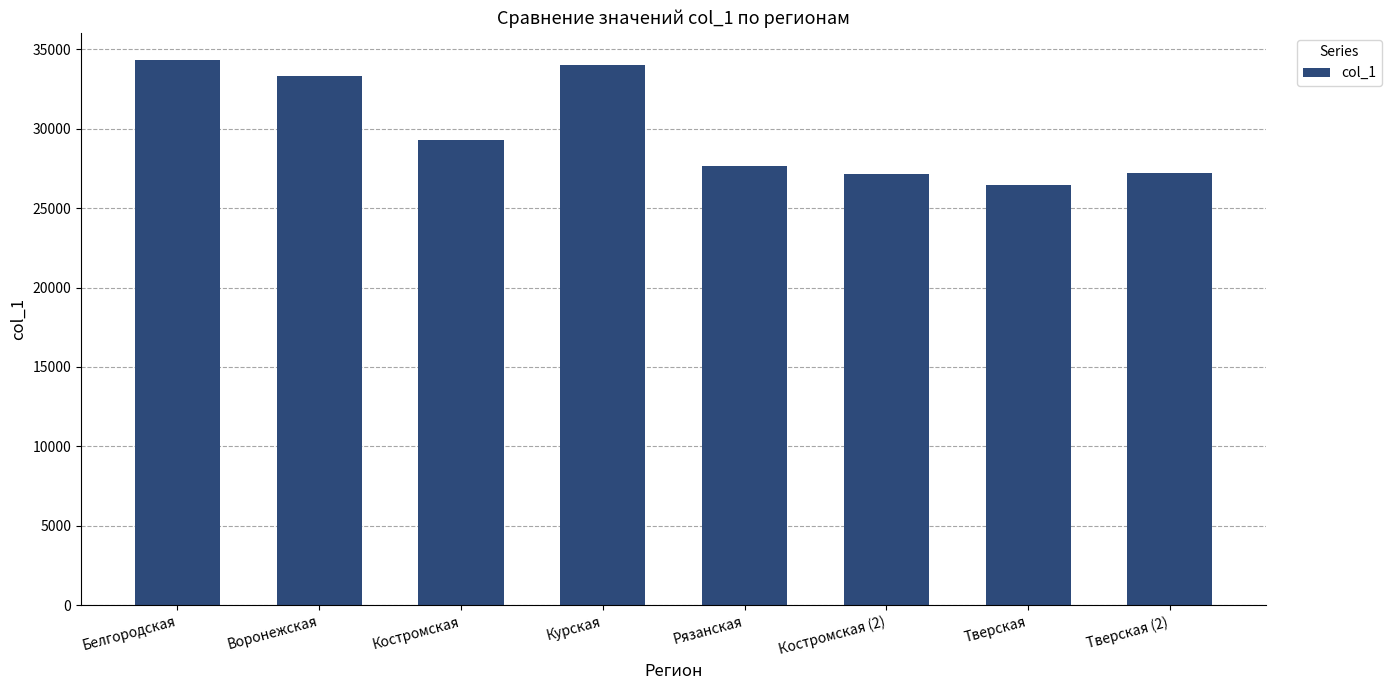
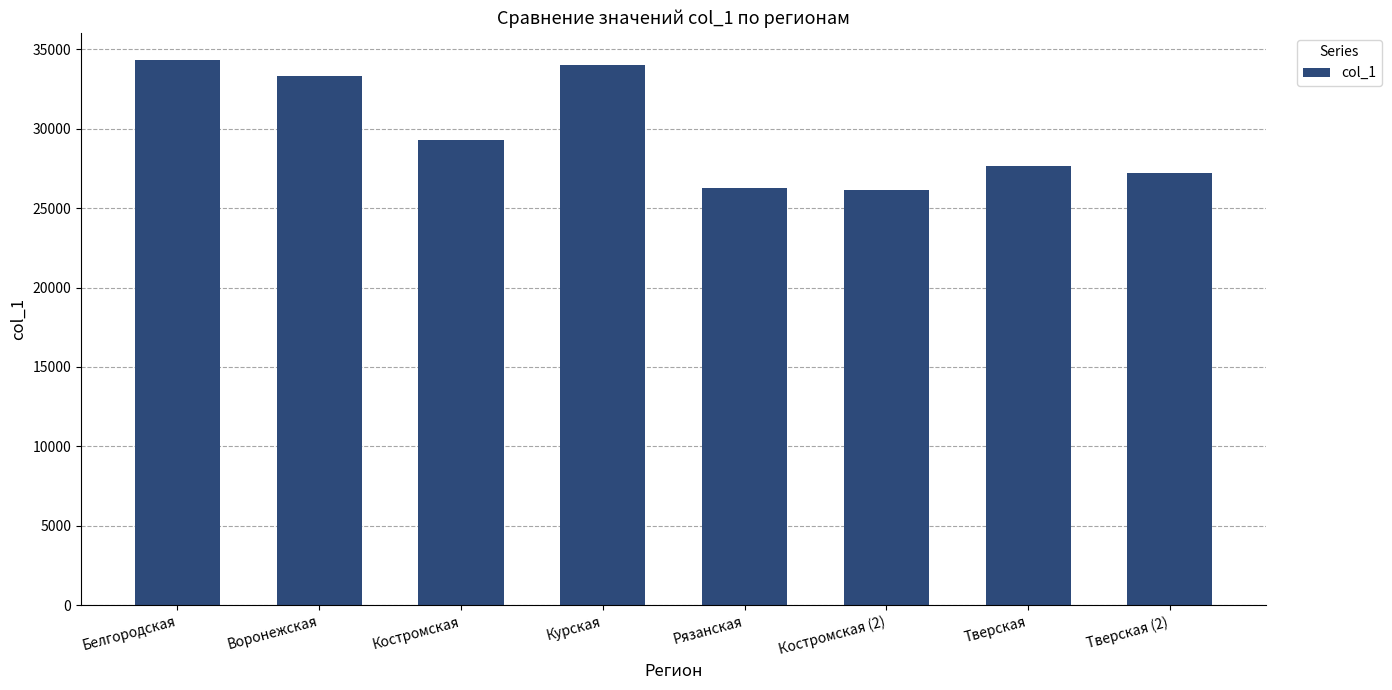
  {
    "Белгородская": 34300,
    "Воронежская": 33300,
    "Костромская": 29300,
    "Курская": 34000,
-   "Рязанская": 27600,
-   "Костромская (2)": 27200,
-   "Тверская": 26500,
+   "Рязанская": 26300,
+   "Костромская (2)": 26100,
+   "Тверская": 27600,
    "Тверская (2)": 27200
  }
